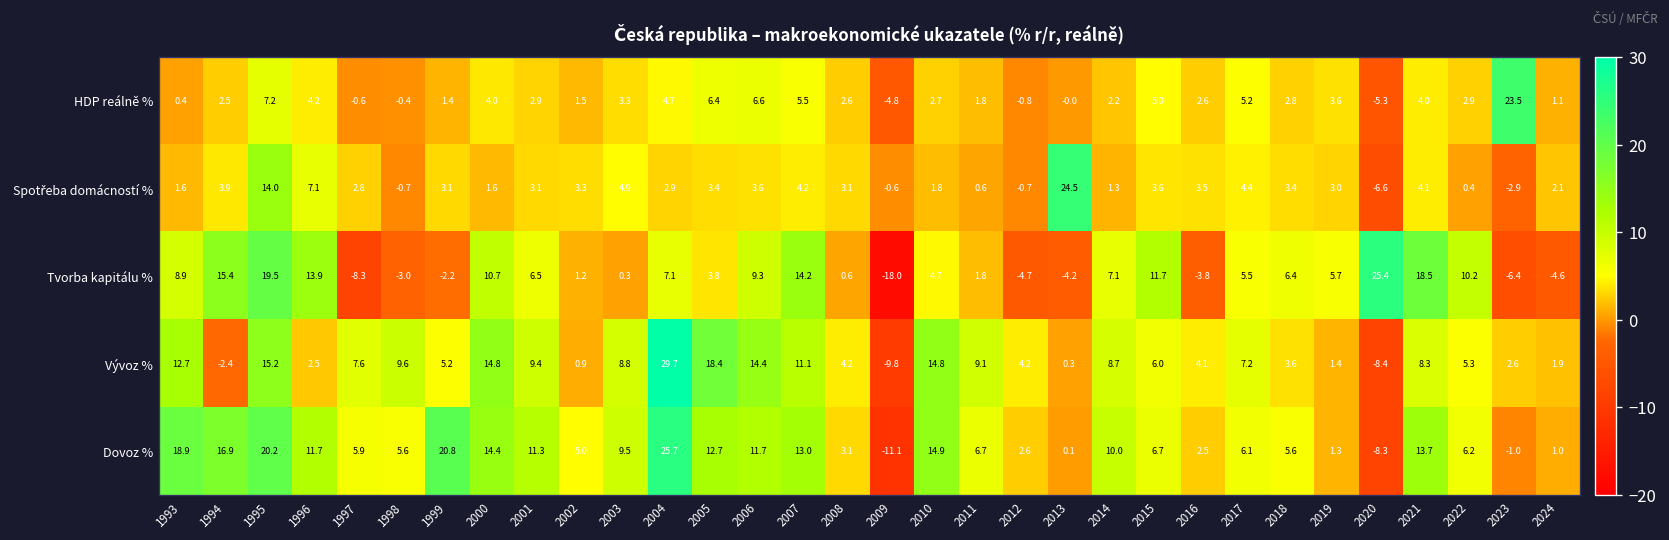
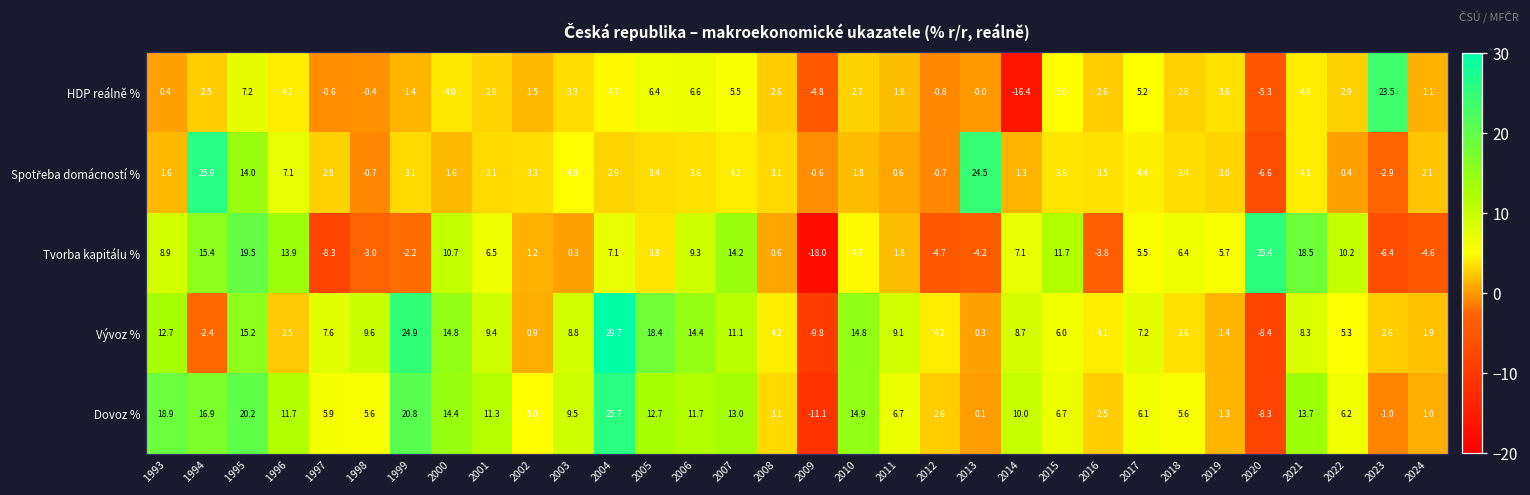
  {
    "HDP reálně %": {
      "1993": 0.4,
      "1994": 2.5,
      "1995": 7.2,
      "1996": 4.2,
      "1997": -0.6,
      "1998": -0.4,
      "1999": 1.4,
      "2000": 4.0,
      "2001": 2.9,
      "2002": 1.5,
      "2003": 3.3,
      "2004": 4.7,
      "2005": 6.4,
      "2006": 6.6,
      "2007": 5.5,
      "2008": 2.6,
      "2009": -4.8,
      "2010": 2.7,
      "2011": 1.8,
      "2012": -0.8,
      "2013": -0.0,
-     "2014": 2.2,
+     "2014": -16.4,
      "2015": 5.0,
      "2016": 2.6,
      "2017": 5.2,
      "2018": 2.8,
      "2019": 3.6,
      "2020": -5.3,
      "2021": 4.0,
      "2022": 2.9,
      "2023": 23.5,
      "2024": 1.1
    },
    "Spotřeba domácností %": {
      "1993": 1.6,
-     "1994": 3.9,
+     "1994": 25.9,
      "1995": 14.0,
      "1996": 7.1,
      "1997": 2.8,
      "1998": -0.7,
      "1999": 3.1,
      "2000": 1.6,
      "2001": 3.1,
      "2002": 3.3,
      "2003": 4.9,
      "2004": 2.9,
      "2005": 3.4,
      "2006": 3.6,
      "2007": 4.2,
      "2008": 3.1,
      "2009": -0.6,
      "2010": 1.8,
      "2011": 0.6,
      "2012": -0.7,
      "2013": 24.5,
      "2014": 1.3,
      "2015": 3.6,
      "2016": 3.5,
      "2017": 4.4,
      "2018": 3.4,
      "2019": 3.0,
      "2020": -6.6,
      "2021": 4.1,
      "2022": 0.4,
      "2023": -2.9,
      "2024": 2.1
    },
    "Tvorba kapitálu %": {
      "1993": 8.9,
      "1994": 15.4,
      "1995": 19.5,
      "1996": 13.9,
      "1997": -8.3,
      "1998": -3.0,
      "1999": -2.2,
      "2000": 10.7,
      "2001": 6.5,
      "2002": 1.2,
      "2003": 0.3,
      "2004": 7.1,
      "2005": 3.8,
      "2006": 9.3,
      "2007": 14.2,
      "2008": 0.6,
      "2009": -18.0,
      "2010": 4.7,
      "2011": 1.8,
      "2012": -4.7,
      "2013": -4.2,
      "2014": 7.1,
      "2015": 11.7,
      "2016": -3.8,
      "2017": 5.5,
      "2018": 6.4,
      "2019": 5.7,
      "2020": 25.4,
      "2021": 18.5,
      "2022": 10.2,
      "2023": -6.4,
      "2024": -4.6
    },
    "Vývoz %": {
      "1993": 12.7,
      "1994": -2.4,
      "1995": 15.2,
      "1996": 2.5,
      "1997": 7.6,
      "1998": 9.6,
-     "1999": 5.2,
+     "1999": 24.9,
      "2000": 14.8,
      "2001": 9.4,
      "2002": 0.9,
      "2003": 8.8,
      "2004": 29.7,
      "2005": 18.4,
      "2006": 14.4,
      "2007": 11.1,
      "2008": 4.2,
      "2009": -9.8,
      "2010": 14.8,
      "2011": 9.1,
      "2012": 4.2,
      "2013": 0.3,
      "2014": 8.7,
      "2015": 6.0,
      "2016": 4.1,
      "2017": 7.2,
      "2018": 3.6,
      "2019": 1.4,
      "2020": -8.4,
      "2021": 8.3,
      "2022": 5.3,
      "2023": 2.6,
      "2024": 1.9
    },
    "Dovoz %": {
      "1993": 18.9,
      "1994": 16.9,
      "1995": 20.2,
      "1996": 11.7,
      "1997": 5.9,
      "1998": 5.6,
      "1999": 20.8,
      "2000": 14.4,
      "2001": 11.3,
      "2002": 5.0,
      "2003": 9.5,
      "2004": 25.7,
      "2005": 12.7,
      "2006": 11.7,
      "2007": 13.0,
      "2008": 3.1,
      "2009": -11.1,
      "2010": 14.9,
      "2011": 6.7,
      "2012": 2.6,
      "2013": 0.1,
      "2014": 10.0,
      "2015": 6.7,
      "2016": 2.5,
      "2017": 6.1,
      "2018": 5.6,
      "2019": 1.3,
      "2020": -8.3,
      "2021": 13.7,
      "2022": 6.2,
      "2023": -1.0,
      "2024": 1.0
    }
  }
